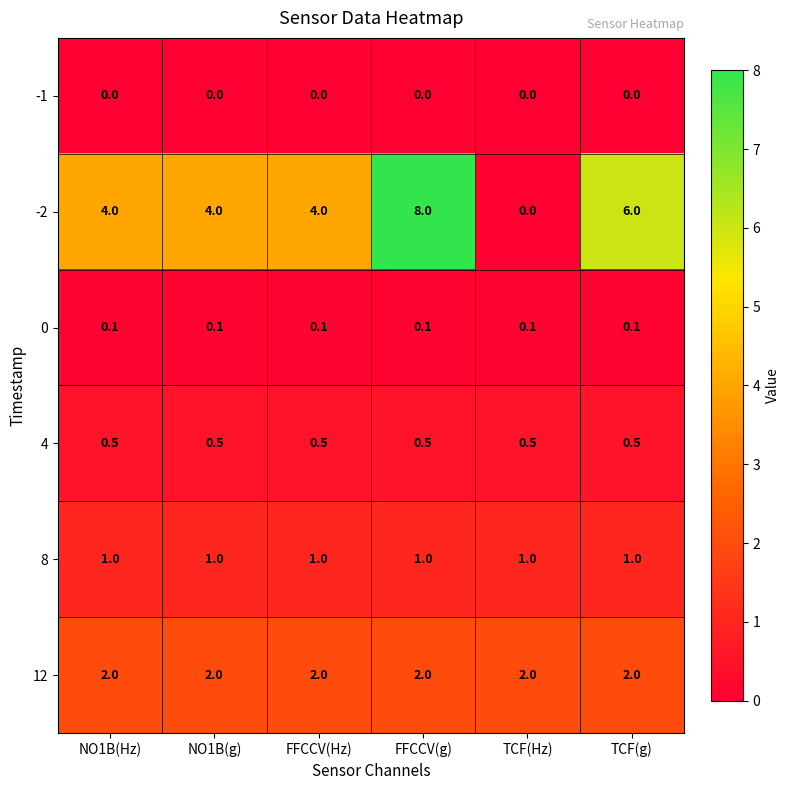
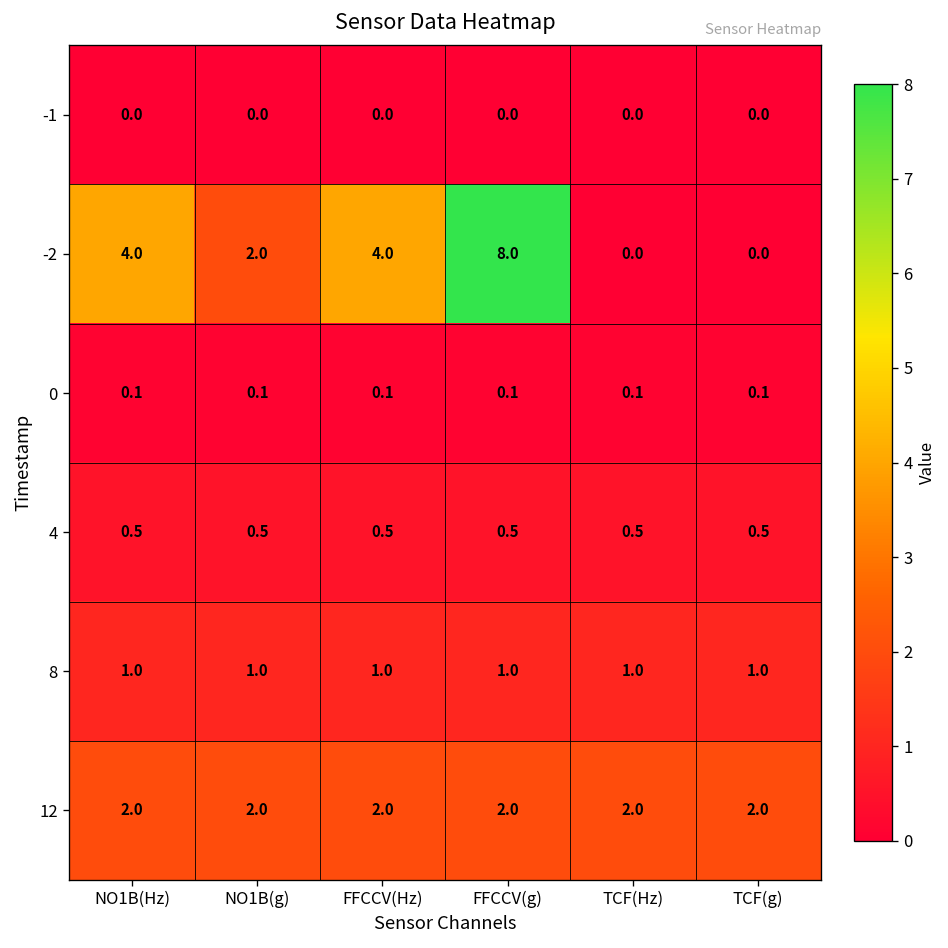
  {
    "-1": {
      "NO1B(Hz)": 0.0,
      "NO1B(g)": 0.0,
      "FFCCV(Hz)": 0.0,
      "FFCCV(g)": 0.0,
      "TCF(Hz)": 0.0,
      "TCF(g)": 0.0
    },
    "-2": {
      "NO1B(Hz)": 4.0,
-     "NO1B(g)": 4.0,
+     "NO1B(g)": 2.0,
      "FFCCV(Hz)": 4.0,
      "FFCCV(g)": 8.0,
      "TCF(Hz)": 0.0,
-     "TCF(g)": 6.0
+     "TCF(g)": 0.0
    },
    "0": {
      "NO1B(Hz)": 0.1,
      "NO1B(g)": 0.1,
      "FFCCV(Hz)": 0.1,
      "FFCCV(g)": 0.1,
      "TCF(Hz)": 0.1,
      "TCF(g)": 0.1
    },
    "4": {
      "NO1B(Hz)": 0.5,
      "NO1B(g)": 0.5,
      "FFCCV(Hz)": 0.5,
      "FFCCV(g)": 0.5,
      "TCF(Hz)": 0.5,
      "TCF(g)": 0.5
    },
    "8": {
      "NO1B(Hz)": 1.0,
      "NO1B(g)": 1.0,
      "FFCCV(Hz)": 1.0,
      "FFCCV(g)": 1.0,
      "TCF(Hz)": 1.0,
      "TCF(g)": 1.0
    },
    "12": {
      "NO1B(Hz)": 2.0,
      "NO1B(g)": 2.0,
      "FFCCV(Hz)": 2.0,
      "FFCCV(g)": 2.0,
      "TCF(Hz)": 2.0,
      "TCF(g)": 2.0
    }
  }
